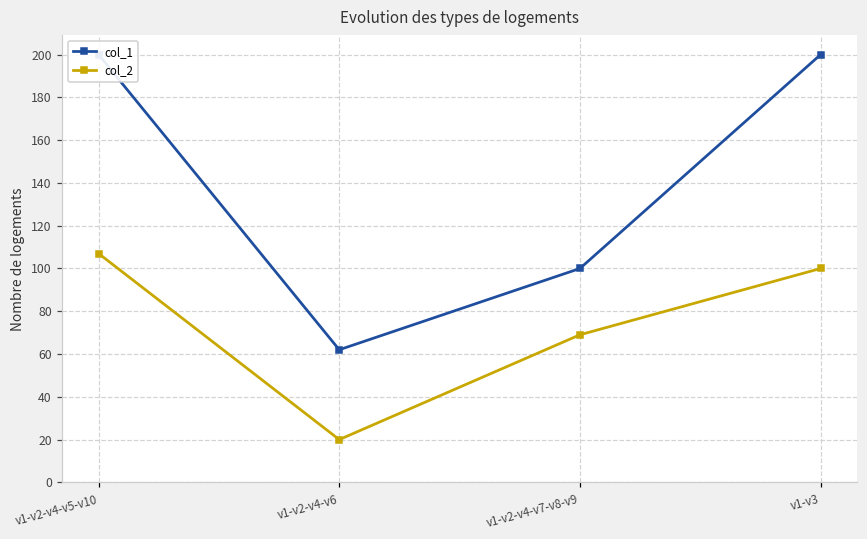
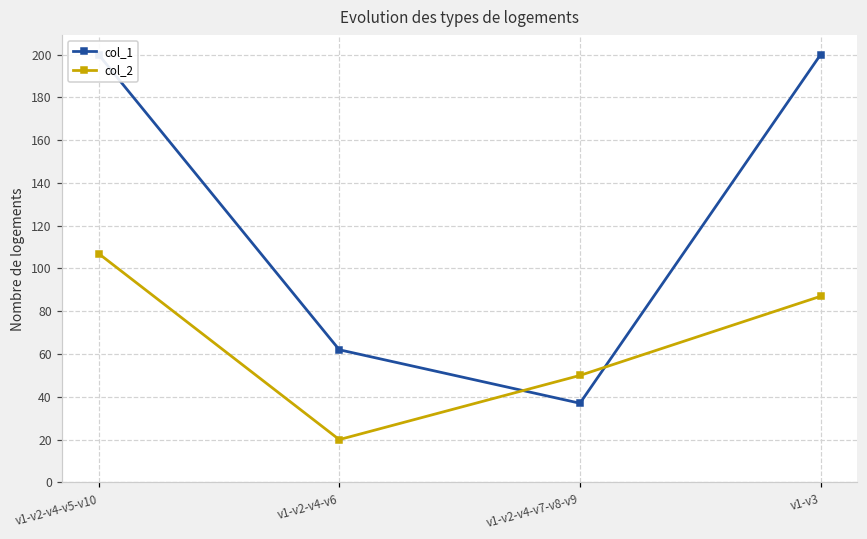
  {
    "col_1": {
      "v1-v2-v4-v6": 62,
-     "v1-v2-v4-v7-v8-v9": 100,
+     "v1-v2-v4-v7-v8-v9": 37,
      "v1-v3": 200
    },
    "col_2": {
      "v1-v2-v4-v5-v10": 107,
      "v1-v2-v4-v6": 20,
-     "v1-v2-v4-v7-v8-v9": 69,
-     "v1-v3": 100
+     "v1-v2-v4-v7-v8-v9": 50,
+     "v1-v3": 87
    }
  }
